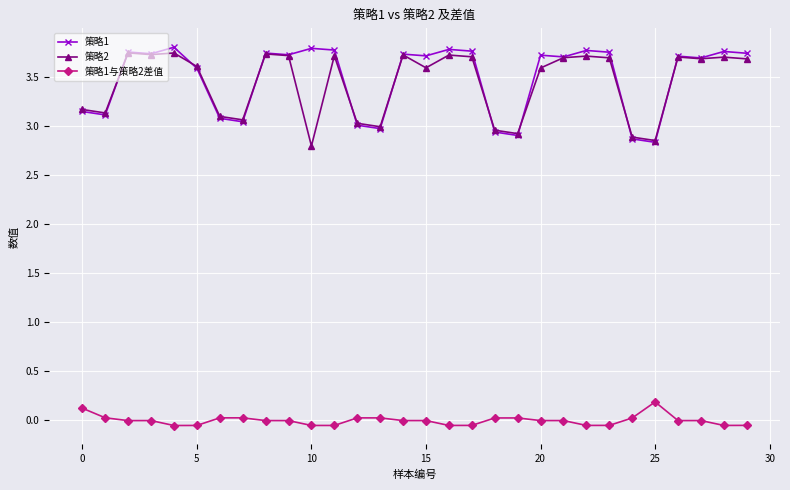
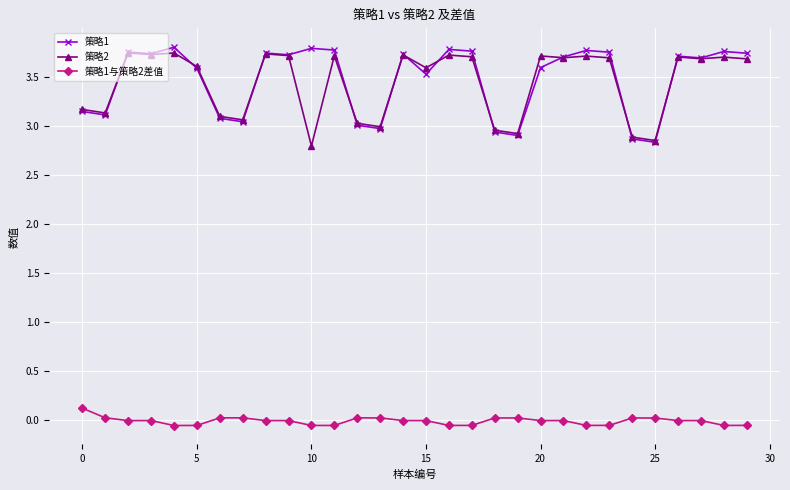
  {
    "策略1": {
      "10": 3.8,
-     "15": 3.7,
-     "20": 3.7
+     "15": 3.5,
+     "20": 3.6
    },
    "策略2": {
      "10": 2.8,
      "15": 3.6,
-     "20": 3.6
+     "20": 3.7
    },
    "策略1与策略2差值": {
      "0": 0.1,
      "5": -0.1,
      "10": -0.1,
      "15": 0.0,
      "20": 0.0,
-     "25": 0.2
+     "25": 0.0
    }
  }
